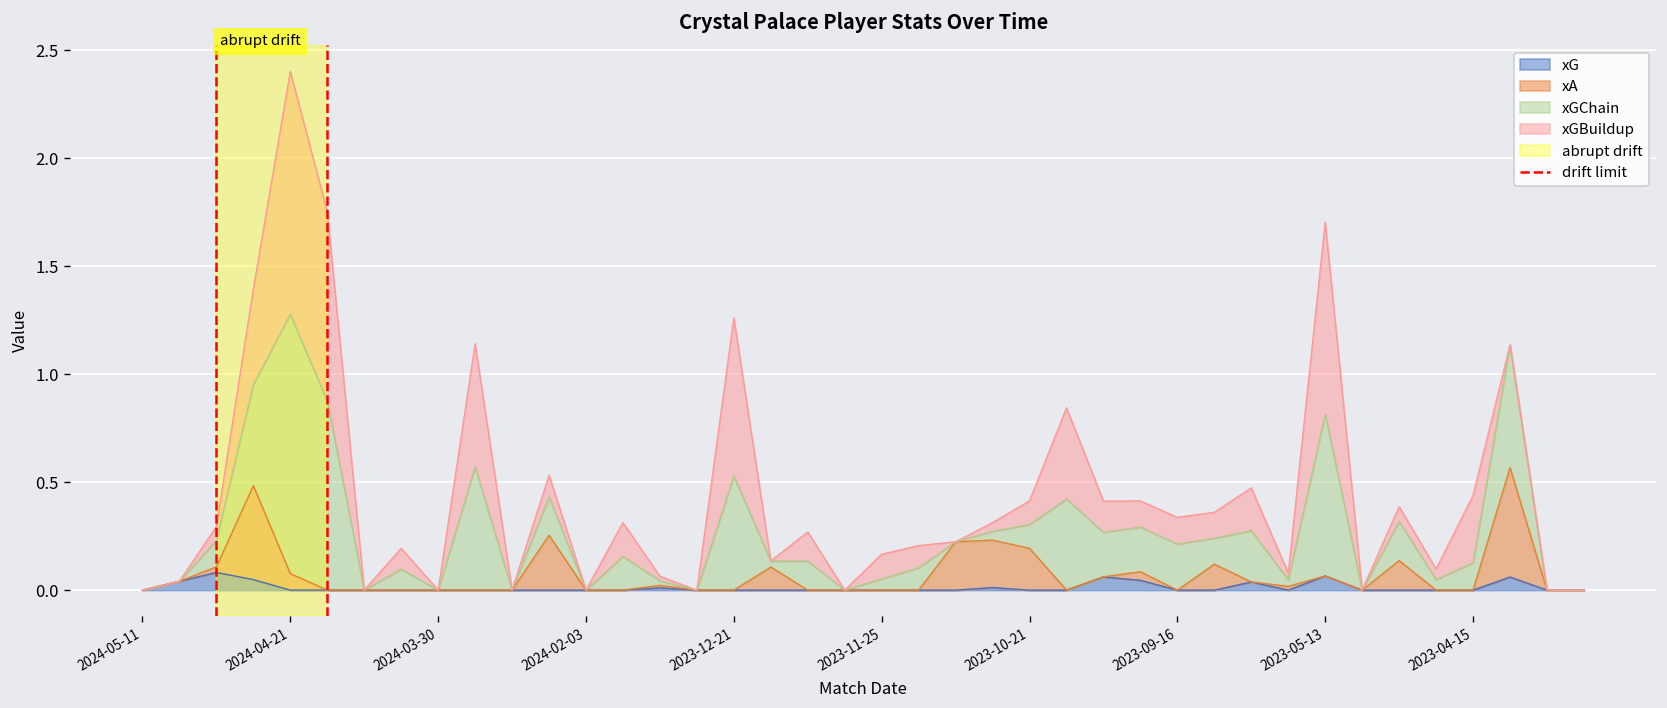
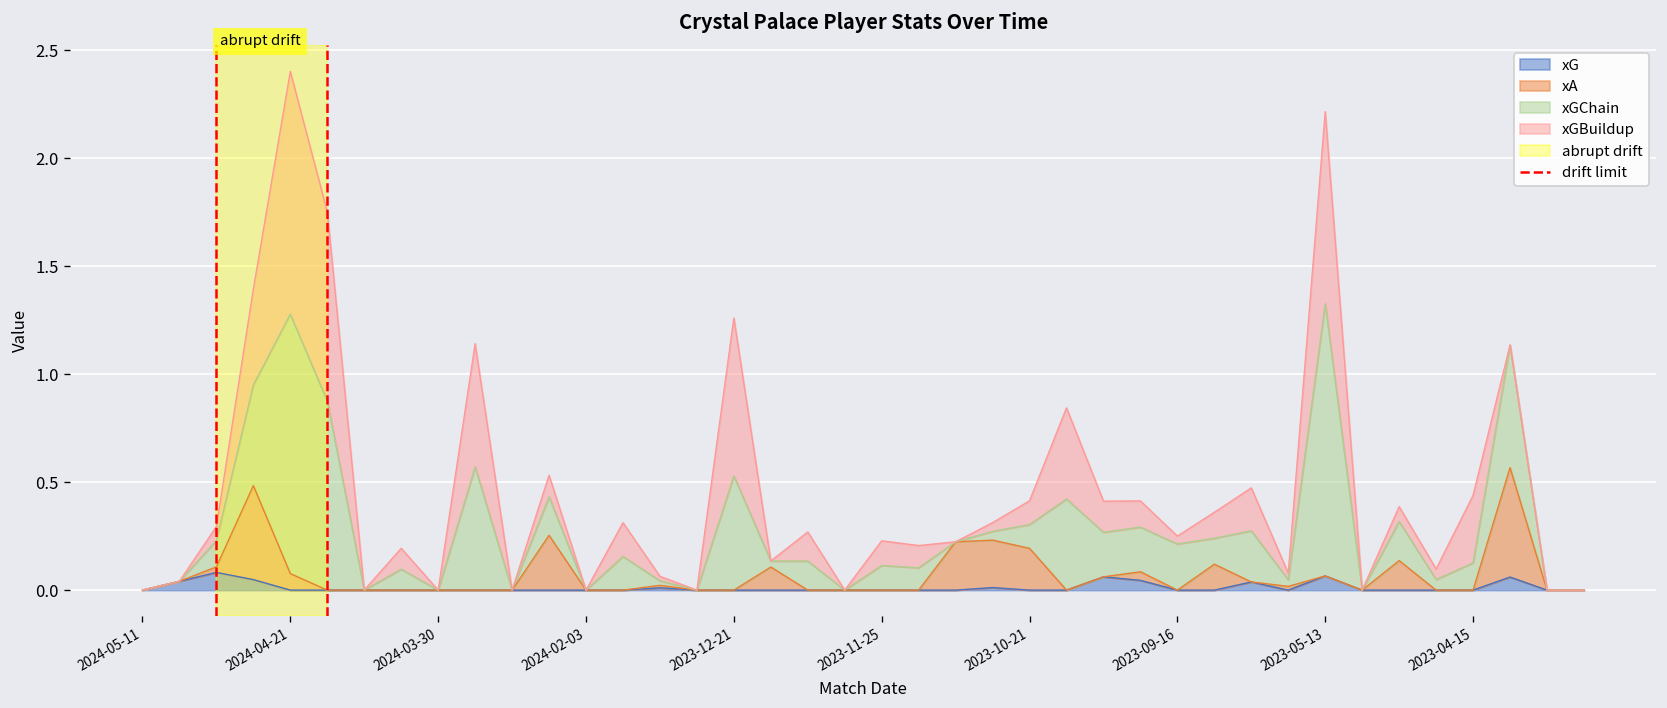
  {
    "xG": {
      "2024-04-21": 0.00,
      "2023-10-21": 0.00
    },
    "xA": {
      "2024-04-21": 0.08,
      "2023-10-21": 0.19
    },
    "xGChain": {
      "2024-04-21": 1.20,
      "2023-12-21": 0.53,
-     "2023-11-25": 0.05,
+     "2023-11-25": 0.11,
      "2023-10-21": 0.11,
      "2023-09-16": 0.21,
-     "2023-05-13": 0.75,
+     "2023-05-13": 1.26,
      "2023-04-15": 0.13
    },
    "xGBuildup": {
      "2024-04-21": 1.12,
      "2023-12-21": 0.73,
      "2023-11-25": 0.11,
      "2023-10-21": 0.11,
-     "2023-09-16": 0.12,
+     "2023-09-16": 0.04,
      "2023-05-13": 0.89,
      "2023-04-15": 0.31
    }
  }
